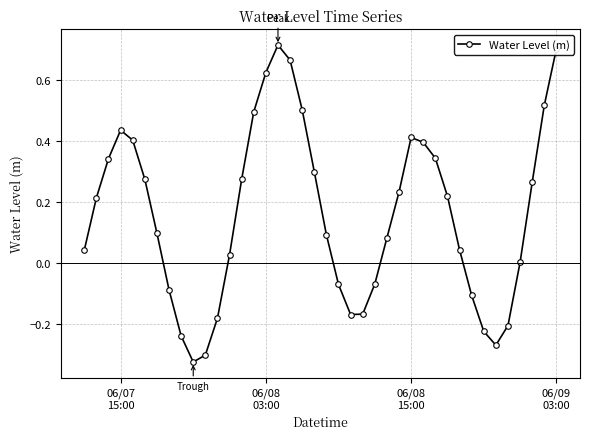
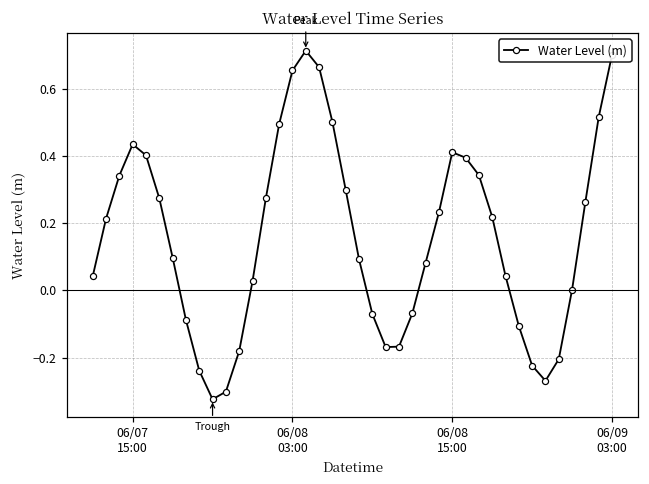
  {
    "06/07 15:00": 0.43,
-   "06/08 03:00": 0.62,
+   "06/08 03:00": 0.65,
    "06/08 15:00": 0.41
  }
